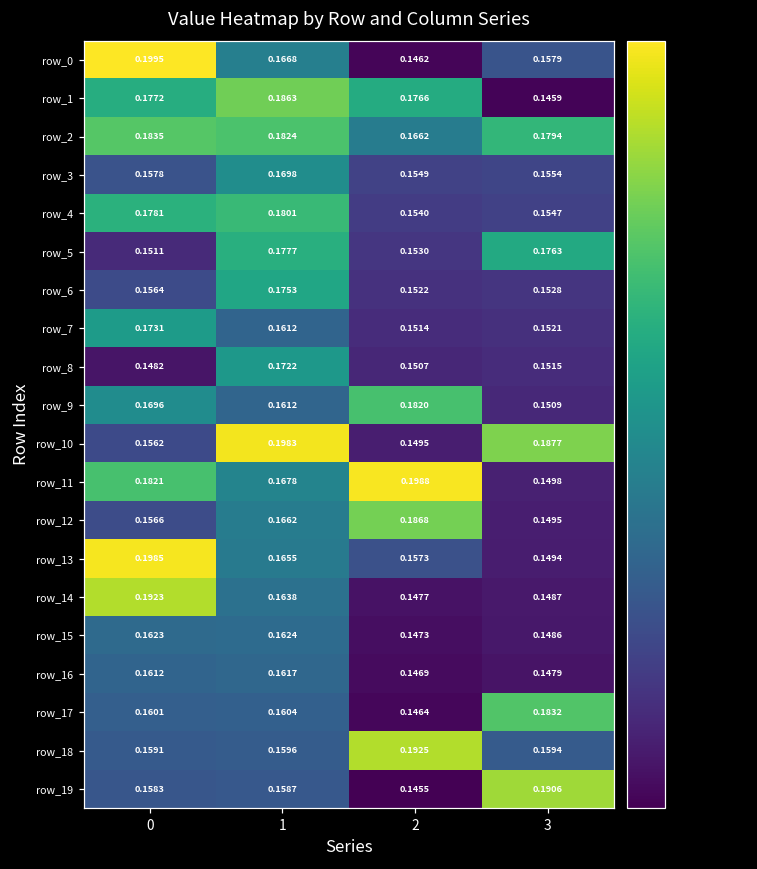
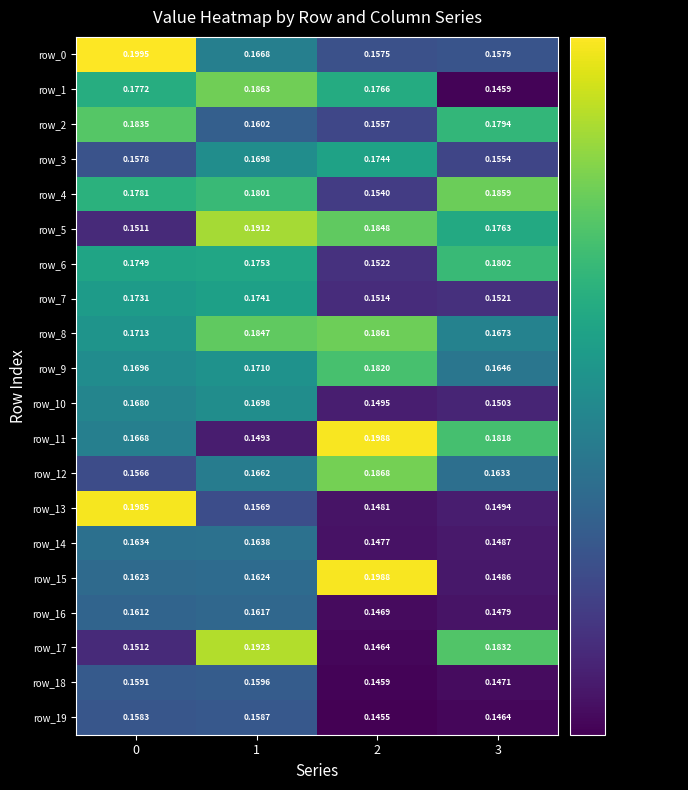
  {
    "row_0": {
      "0": 0.1995,
      "1": 0.1668,
-     "2": 0.1462,
+     "2": 0.1575,
      "3": 0.1579
    },
    "row_1": {
      "0": 0.1772,
      "1": 0.1863,
      "2": 0.1766,
      "3": 0.1459
    },
    "row_2": {
      "0": 0.1835,
-     "1": 0.1824,
-     "2": 0.1662,
+     "1": 0.1602,
+     "2": 0.1557,
      "3": 0.1794
    },
    "row_3": {
      "0": 0.1578,
      "1": 0.1698,
-     "2": 0.1549,
+     "2": 0.1744,
      "3": 0.1554
    },
    "row_4": {
      "0": 0.1781,
      "1": 0.1801,
      "2": 0.1540,
-     "3": 0.1547
+     "3": 0.1859
    },
    "row_5": {
      "0": 0.1511,
-     "1": 0.1777,
-     "2": 0.1530,
+     "1": 0.1912,
+     "2": 0.1848,
      "3": 0.1763
    },
    "row_6": {
-     "0": 0.1564,
+     "0": 0.1749,
      "1": 0.1753,
      "2": 0.1522,
-     "3": 0.1528
+     "3": 0.1802
    },
    "row_7": {
      "0": 0.1731,
-     "1": 0.1612,
+     "1": 0.1741,
      "2": 0.1514,
      "3": 0.1521
    },
    "row_8": {
-     "0": 0.1482,
-     "1": 0.1722,
-     "2": 0.1507,
-     "3": 0.1515
+     "0": 0.1713,
+     "1": 0.1847,
+     "2": 0.1861,
+     "3": 0.1673
    },
    "row_9": {
      "0": 0.1696,
-     "1": 0.1612,
+     "1": 0.1710,
      "2": 0.1820,
-     "3": 0.1509
+     "3": 0.1646
    },
    "row_10": {
-     "0": 0.1562,
-     "1": 0.1983,
+     "0": 0.1680,
+     "1": 0.1698,
      "2": 0.1495,
-     "3": 0.1877
+     "3": 0.1503
    },
    "row_11": {
-     "0": 0.1821,
-     "1": 0.1678,
+     "0": 0.1668,
+     "1": 0.1493,
      "2": 0.1988,
-     "3": 0.1498
+     "3": 0.1818
    },
    "row_12": {
      "0": 0.1566,
      "1": 0.1662,
      "2": 0.1868,
-     "3": 0.1495
+     "3": 0.1633
    },
    "row_13": {
      "0": 0.1985,
-     "1": 0.1655,
-     "2": 0.1573,
+     "1": 0.1569,
+     "2": 0.1481,
      "3": 0.1494
    },
    "row_14": {
-     "0": 0.1923,
+     "0": 0.1634,
      "1": 0.1638,
      "2": 0.1477,
      "3": 0.1487
    },
    "row_15": {
      "0": 0.1623,
      "1": 0.1624,
-     "2": 0.1473,
+     "2": 0.1988,
      "3": 0.1486
    },
    "row_16": {
      "0": 0.1612,
      "1": 0.1617,
      "2": 0.1469,
      "3": 0.1479
    },
    "row_17": {
-     "0": 0.1601,
-     "1": 0.1604,
+     "0": 0.1512,
+     "1": 0.1923,
      "2": 0.1464,
      "3": 0.1832
    },
    "row_18": {
      "0": 0.1591,
      "1": 0.1596,
-     "2": 0.1925,
-     "3": 0.1594
+     "2": 0.1459,
+     "3": 0.1471
    },
    "row_19": {
      "0": 0.1583,
      "1": 0.1587,
      "2": 0.1455,
-     "3": 0.1906
+     "3": 0.1464
    }
  }
